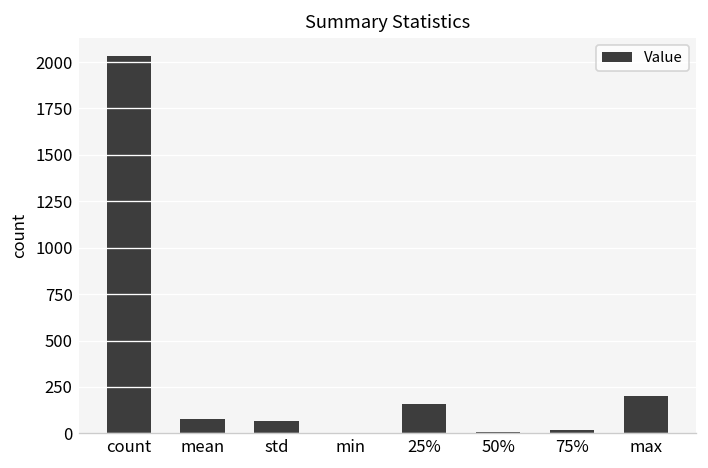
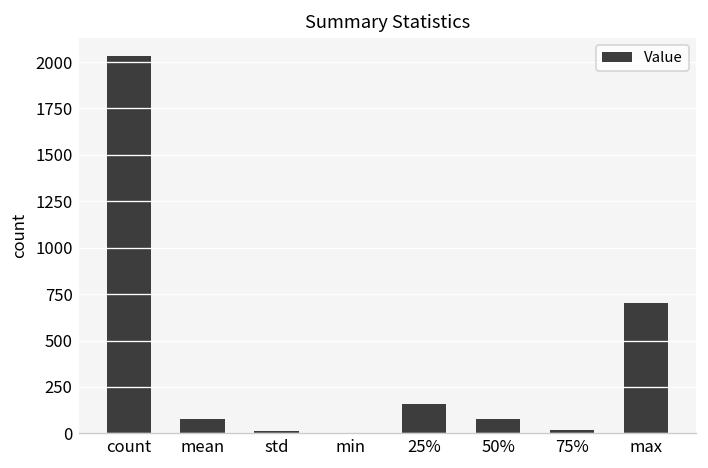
  {
    "count": 2030,
    "mean": 80,
-   "std": 70,
+   "std": 10,
    "min": 0,
    "25%": 160,
-   "50%": 10,
-   "max": 200
+   "50%": 80,
+   "max": 700
  }
